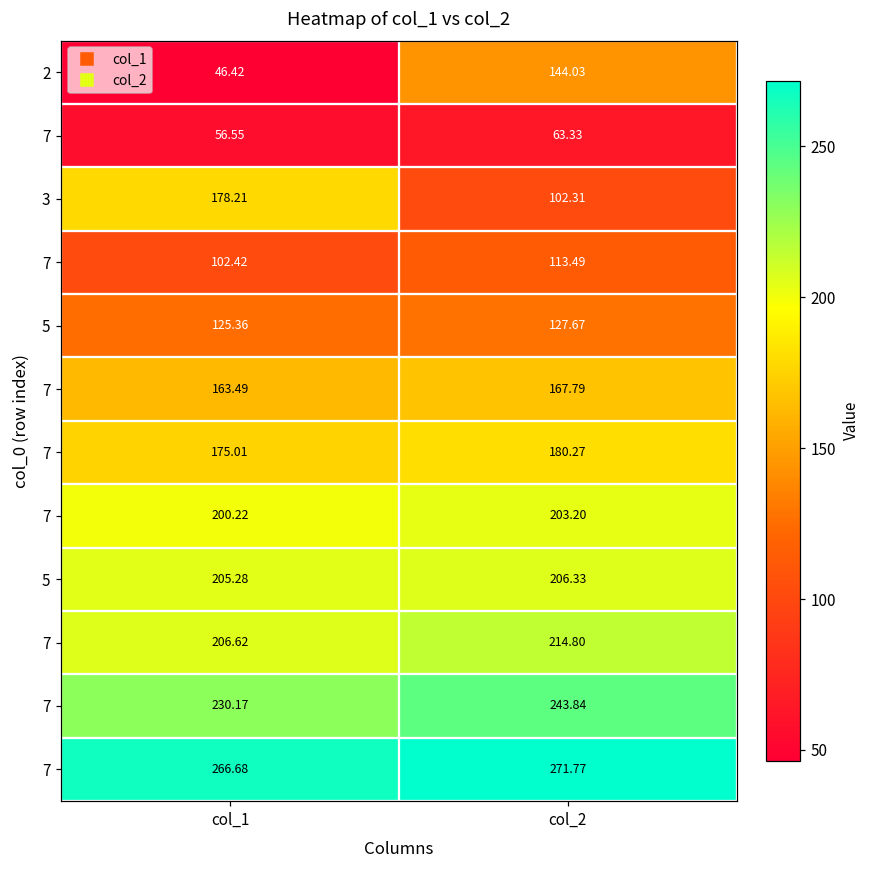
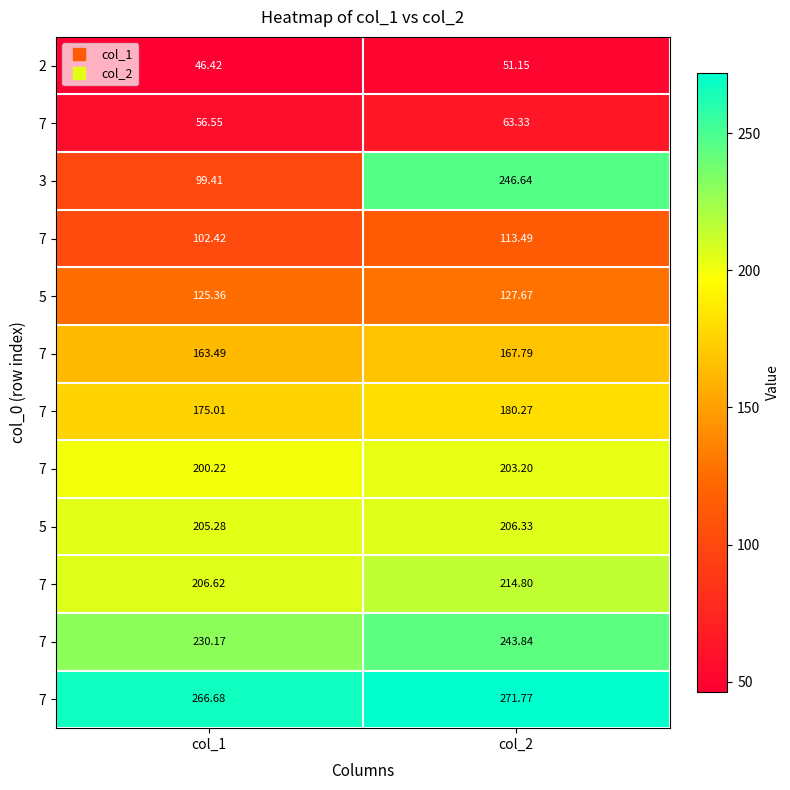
  {
    "2": {
      "col_1": 46.42,
-     "col_2": 144.03
+     "col_2": 51.15
    },
    "3": {
-     "col_1": 178.21,
-     "col_2": 102.31
+     "col_1": 99.41,
+     "col_2": 246.64
    }
  }
